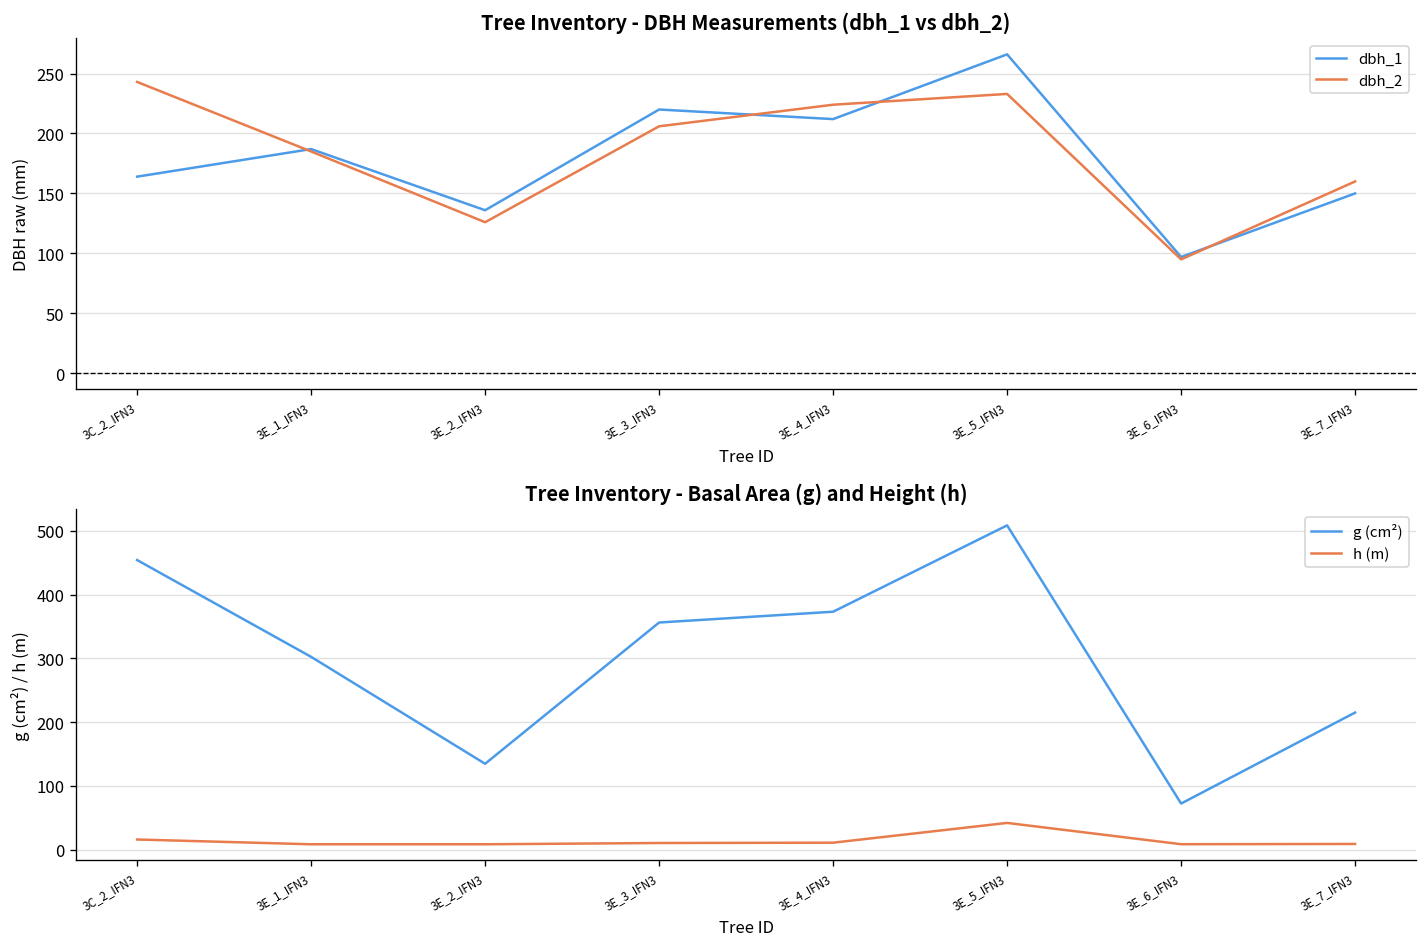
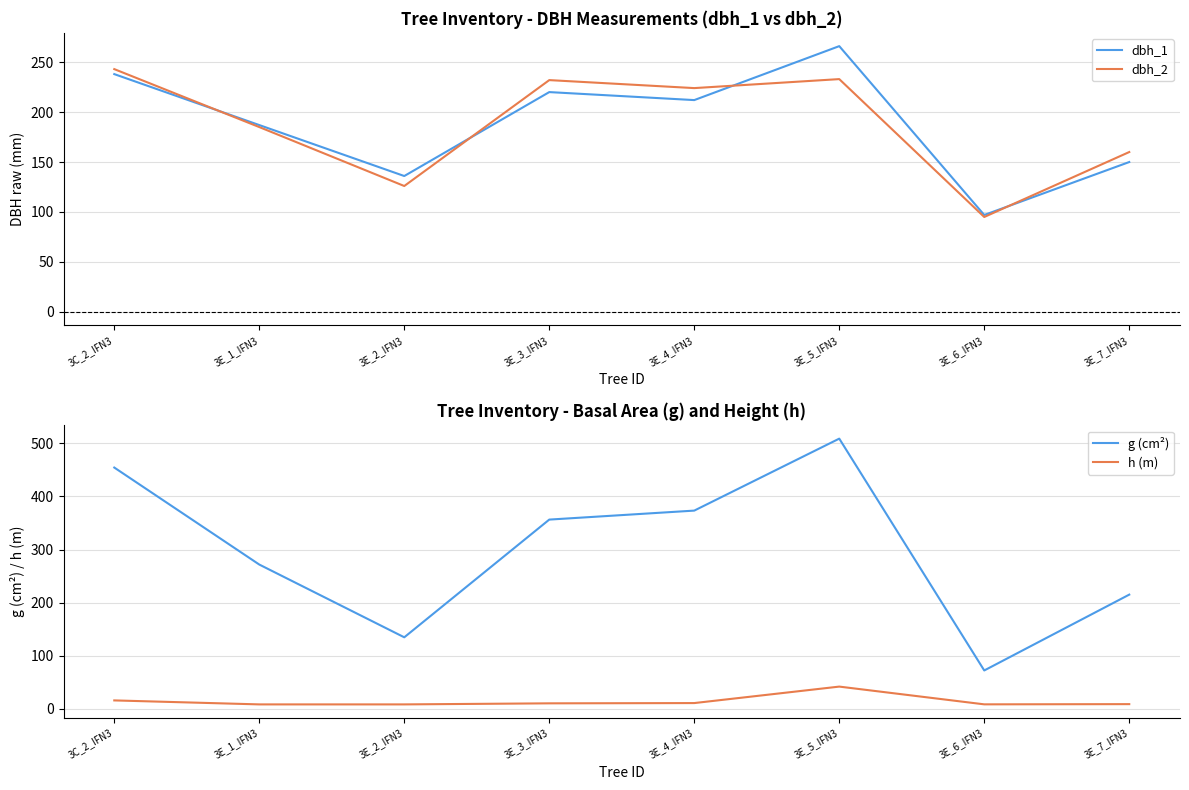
  {
    "Tree Inventory - DBH Measurements (dbh_1 vs dbh_2)": {
      "dbh_1": {
-       "3C_2_IFN3": 160,
+       "3C_2_IFN3": 240,
        "3E_2_IFN3": 140,
        "3E_3_IFN3": 220,
        "3E_4_IFN3": 210,
        "3E_5_IFN3": 270,
        "3E_7_IFN3": 150
      },
      "dbh_2": {
        "3C_2_IFN3": 240,
        "3E_2_IFN3": 130,
-       "3E_3_IFN3": 210,
+       "3E_3_IFN3": 230,
        "3E_4_IFN3": 220,
        "3E_5_IFN3": 230,
        "3E_7_IFN3": 160
      }
    },
    "Tree Inventory - Basal Area (g) and Height (h)": {
      "g (cm²)": {
        "3C_2_IFN3": 450,
-       "3E_1_IFN3": 300,
+       "3E_1_IFN3": 270,
        "3E_2_IFN3": 130,
        "3E_3_IFN3": 360,
        "3E_4_IFN3": 370,
        "3E_5_IFN3": 510,
        "3E_6_IFN3": 70,
        "3E_7_IFN3": 220
      },
      "h (m)": {
        "3C_2_IFN3": 20,
        "3E_1_IFN3": 10,
        "3E_2_IFN3": 10,
        "3E_3_IFN3": 10,
        "3E_4_IFN3": 10,
        "3E_5_IFN3": 40,
        "3E_6_IFN3": 10,
        "3E_7_IFN3": 10
      }
    }
  }
